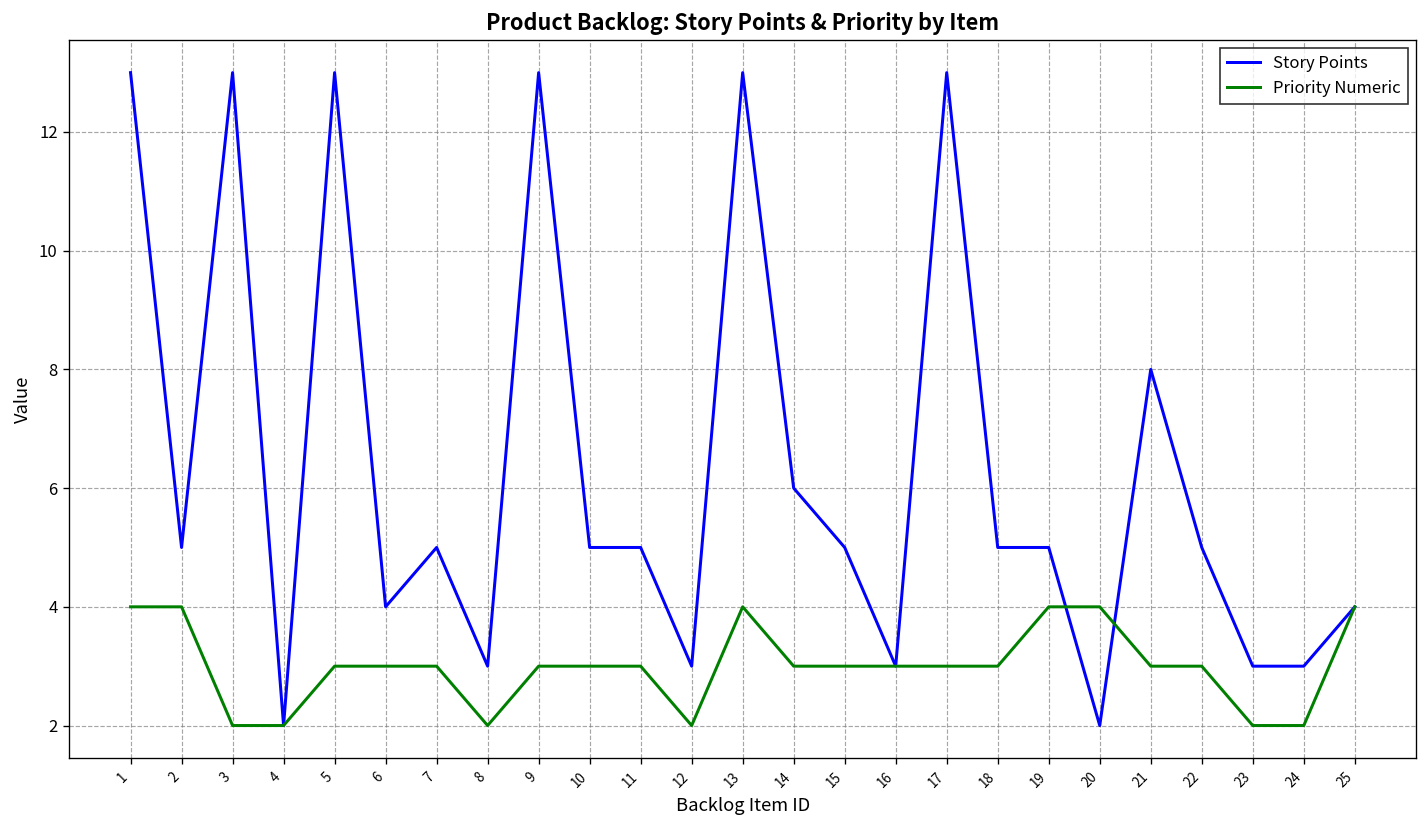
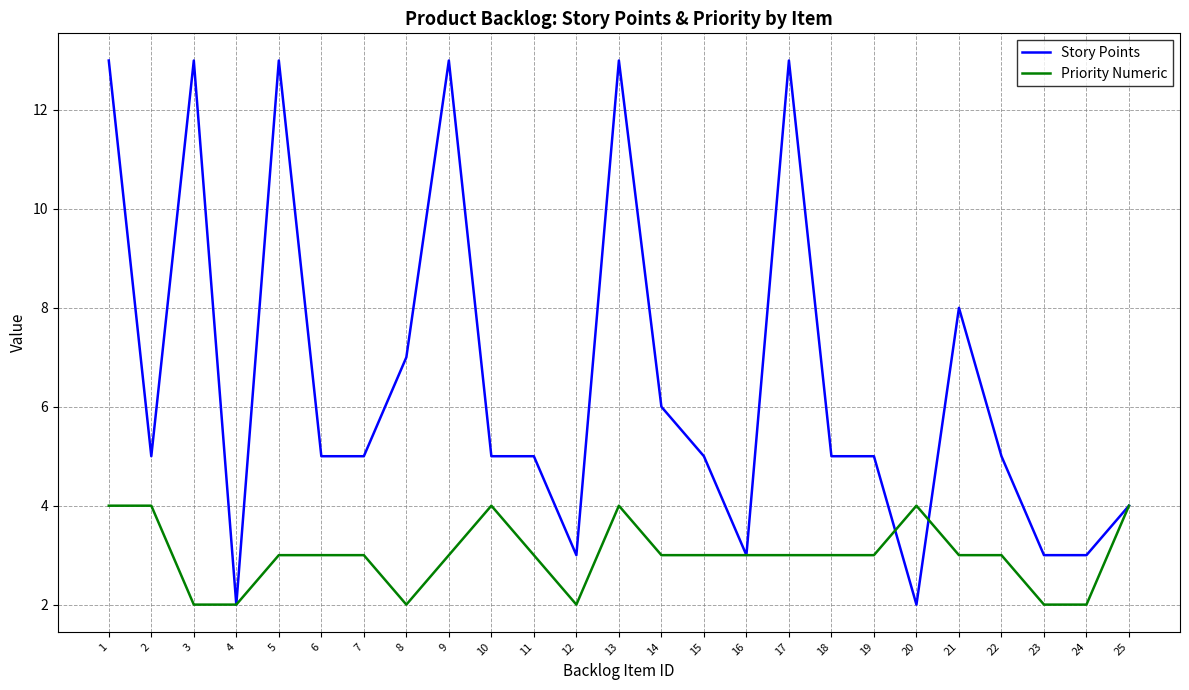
  {
    "Story Points": {
      "1": 13,
      "2": 5,
      "3": 13,
      "5": 13,
-     "6": 4,
+     "6": 5,
      "7": 5,
-     "8": 3,
+     "8": 7,
      "9": 13,
      "10": 5,
      "11": 5,
      "12": 3,
      "13": 13,
      "14": 6,
      "15": 5,
      "17": 13,
      "18": 5,
      "19": 5,
      "20": 2,
      "21": 8,
      "22": 5,
      "23": 3,
      "24": 3
    },
    "Priority Numeric": {
      "1": 4,
      "2": 4,
      "3": 2,
      "5": 3,
      "6": 3,
      "7": 3,
      "8": 2,
      "9": 3,
-     "10": 3,
+     "10": 4,
      "11": 3,
      "12": 2,
      "13": 4,
      "14": 3,
      "15": 3,
      "17": 3,
      "18": 3,
-     "19": 4,
+     "19": 3,
      "20": 4,
      "21": 3,
      "22": 3,
      "23": 2,
      "24": 2
    }
  }
